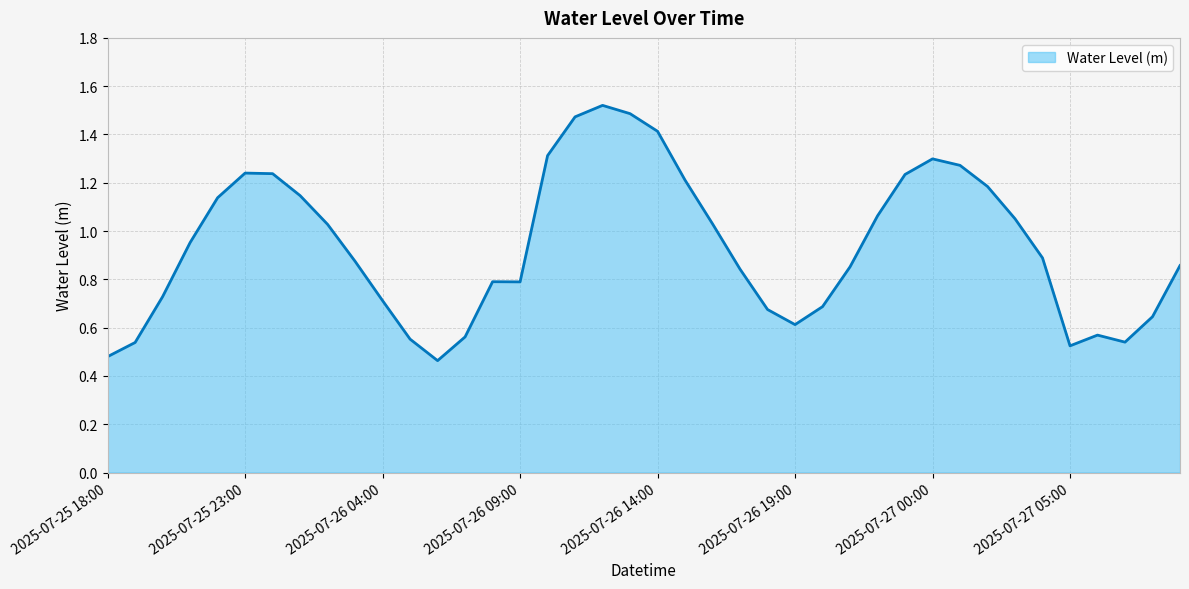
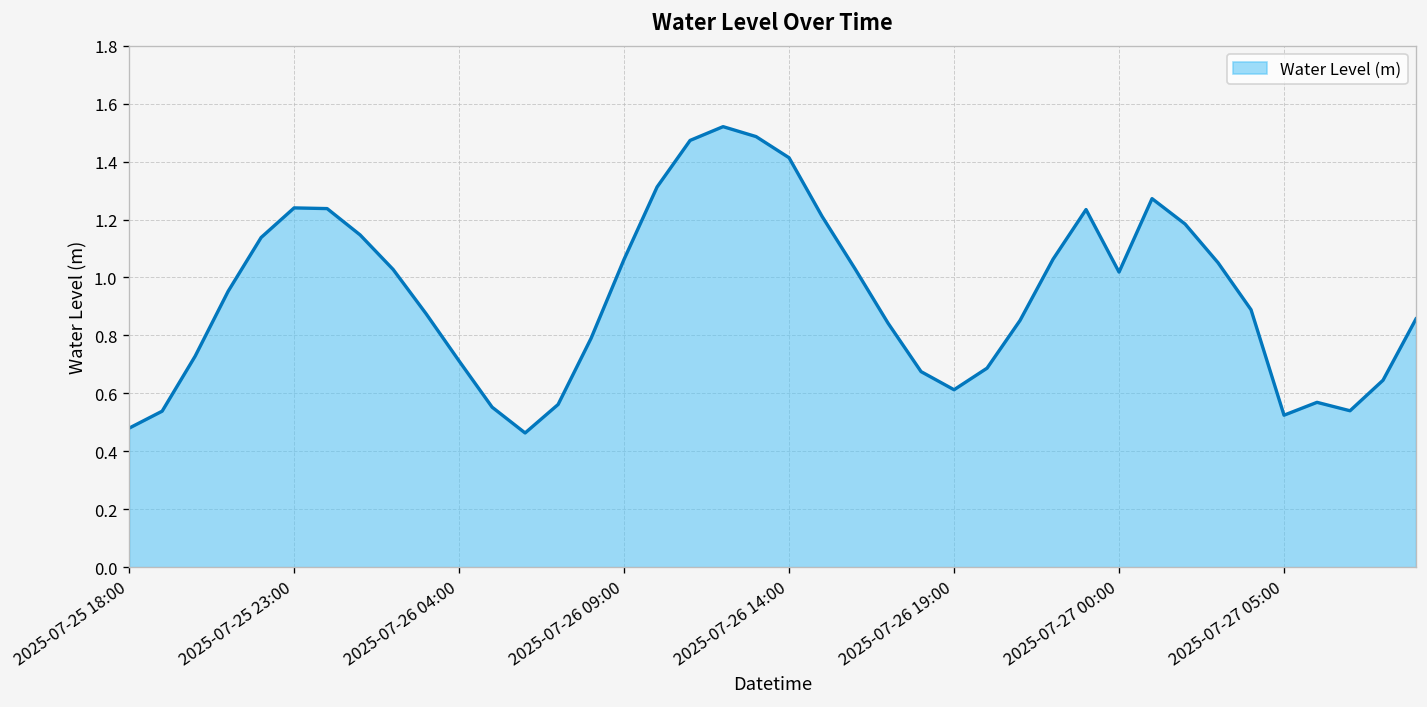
  {
    "2025-07-25 18:00": 0.48,
    "2025-07-25 23:00": 1.24,
    "2025-07-26 04:00": 0.71,
-   "2025-07-26 09:00": 0.79,
+   "2025-07-26 09:00": 1.06,
    "2025-07-26 14:00": 1.41,
    "2025-07-26 19:00": 0.61,
-   "2025-07-27 00:00": 1.30,
+   "2025-07-27 00:00": 1.02,
    "2025-07-27 05:00": 0.52
  }
